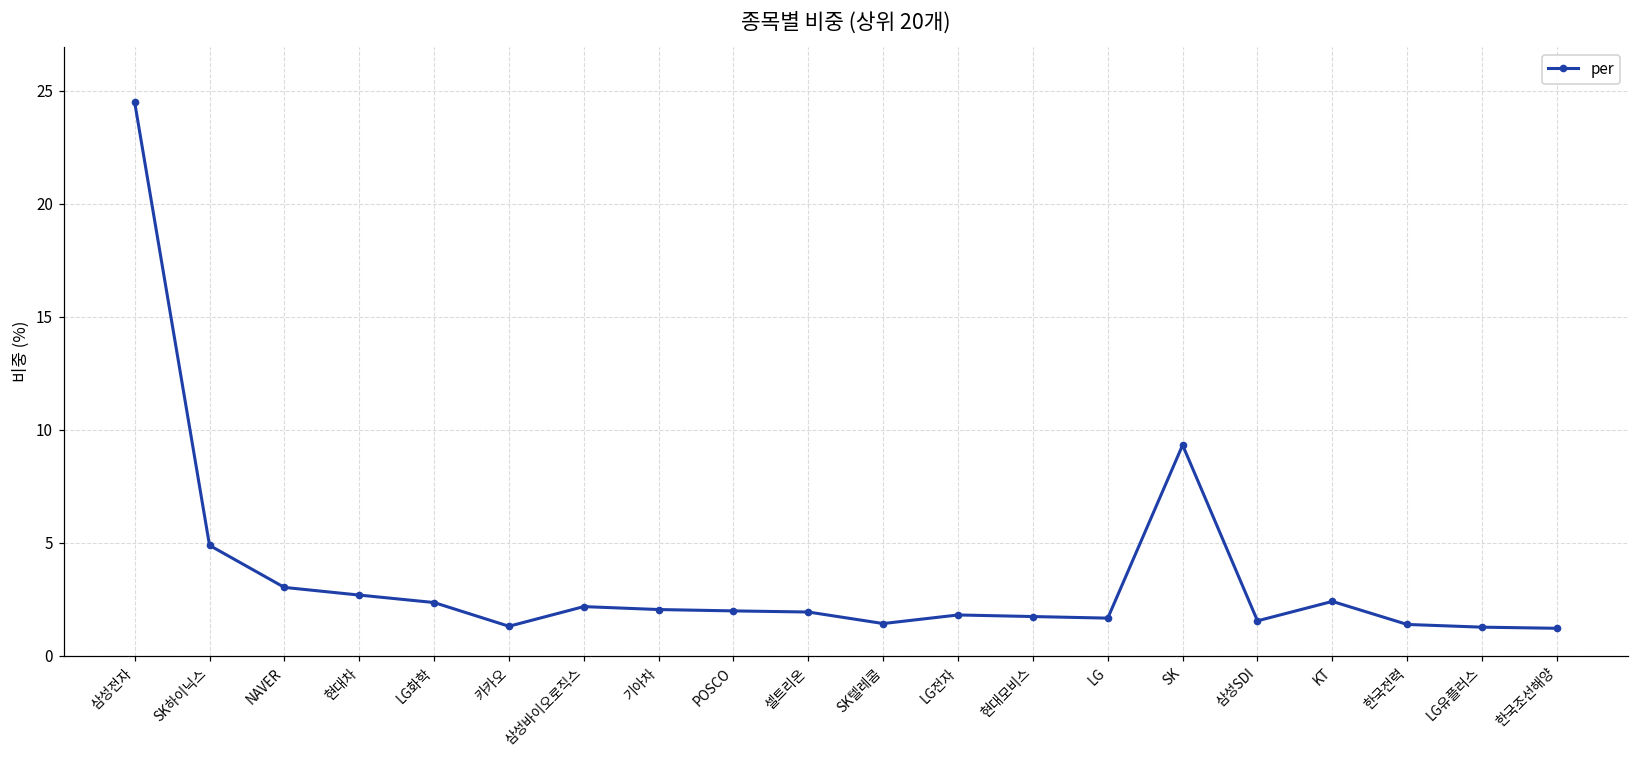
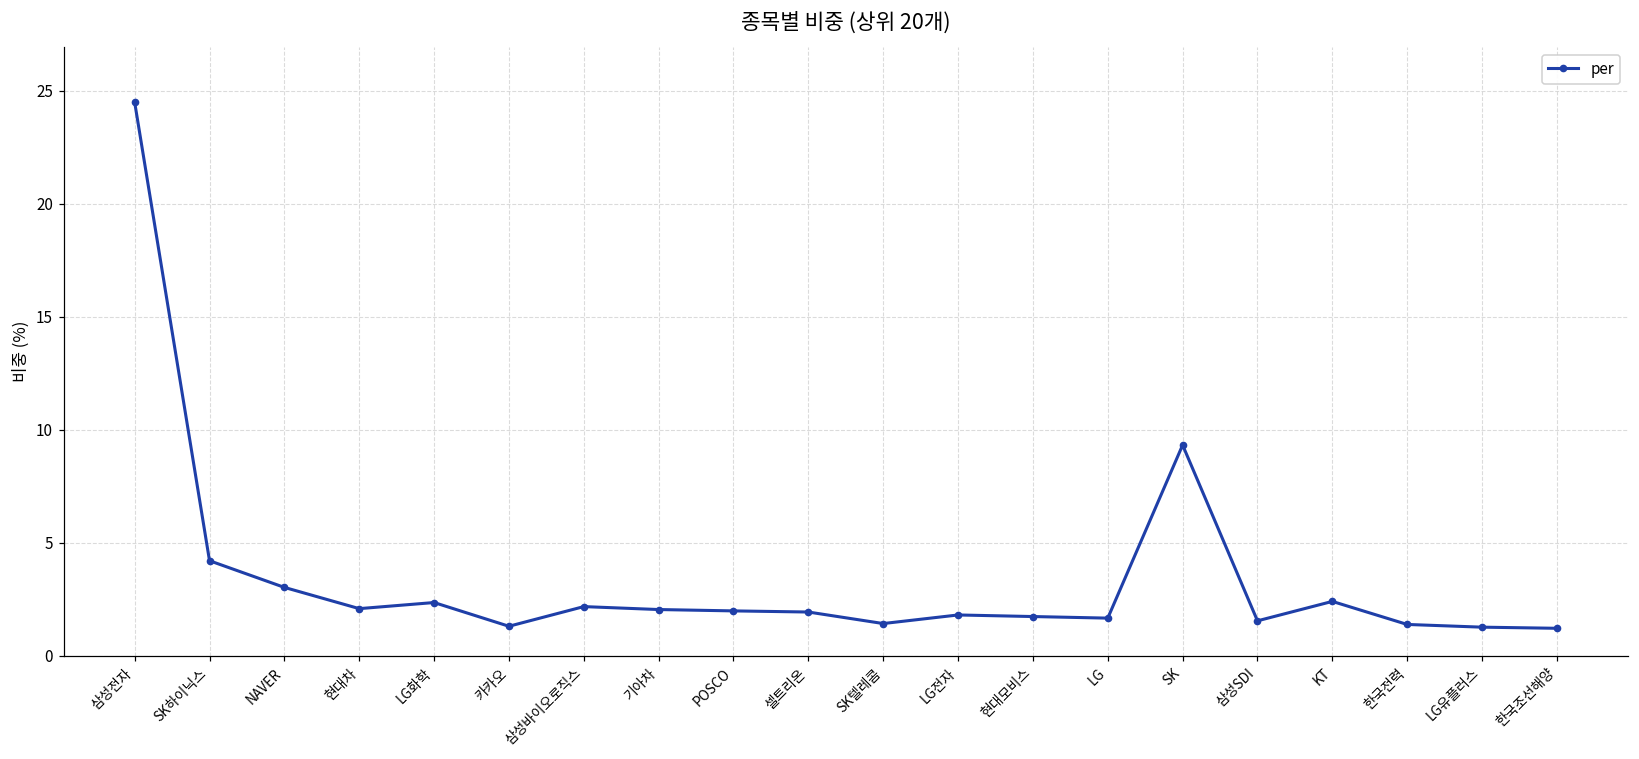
  {
    "삼성전자": 24.5,
-   "SK하이닉스": 4.9,
+   "SK하이닉스": 4.2,
    "NAVER": 3.0,
-   "현대차": 2.7,
+   "현대차": 2.1,
    "LG화학": 2.4,
    "카카오": 1.3,
    "삼성바이오로직스": 2.2,
    "기아차": 2.0,
    "POSCO": 2.0,
    "셀트리온": 1.9,
    "SK텔레콤": 1.4,
    "LG전자": 1.8,
    "현대모비스": 1.7,
    "LG": 1.7,
    "SK": 9.3,
    "삼성SDI": 1.5,
    "KT": 2.4,
    "한국전력": 1.4,
    "LG유플러스": 1.3,
    "한국조선해양": 1.2
  }
